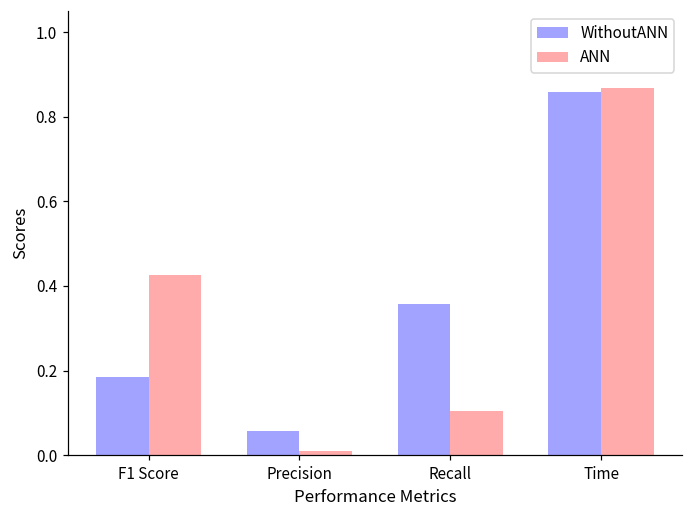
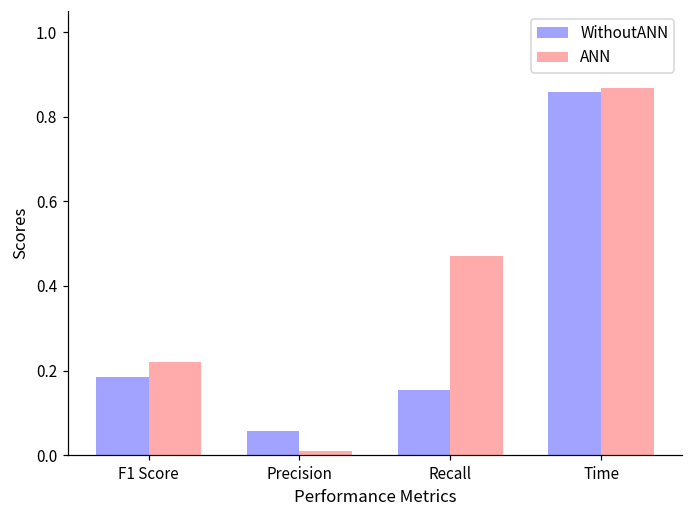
  {
    "WithoutANN": {
      "F1 Score": 0.19,
      "Precision": 0.06,
-     "Recall": 0.36,
+     "Recall": 0.15,
      "Time": 0.86
    },
    "ANN": {
-     "F1 Score": 0.43,
+     "F1 Score": 0.22,
      "Precision": 0.01,
-     "Recall": 0.10,
+     "Recall": 0.47,
      "Time": 0.87
    }
  }
